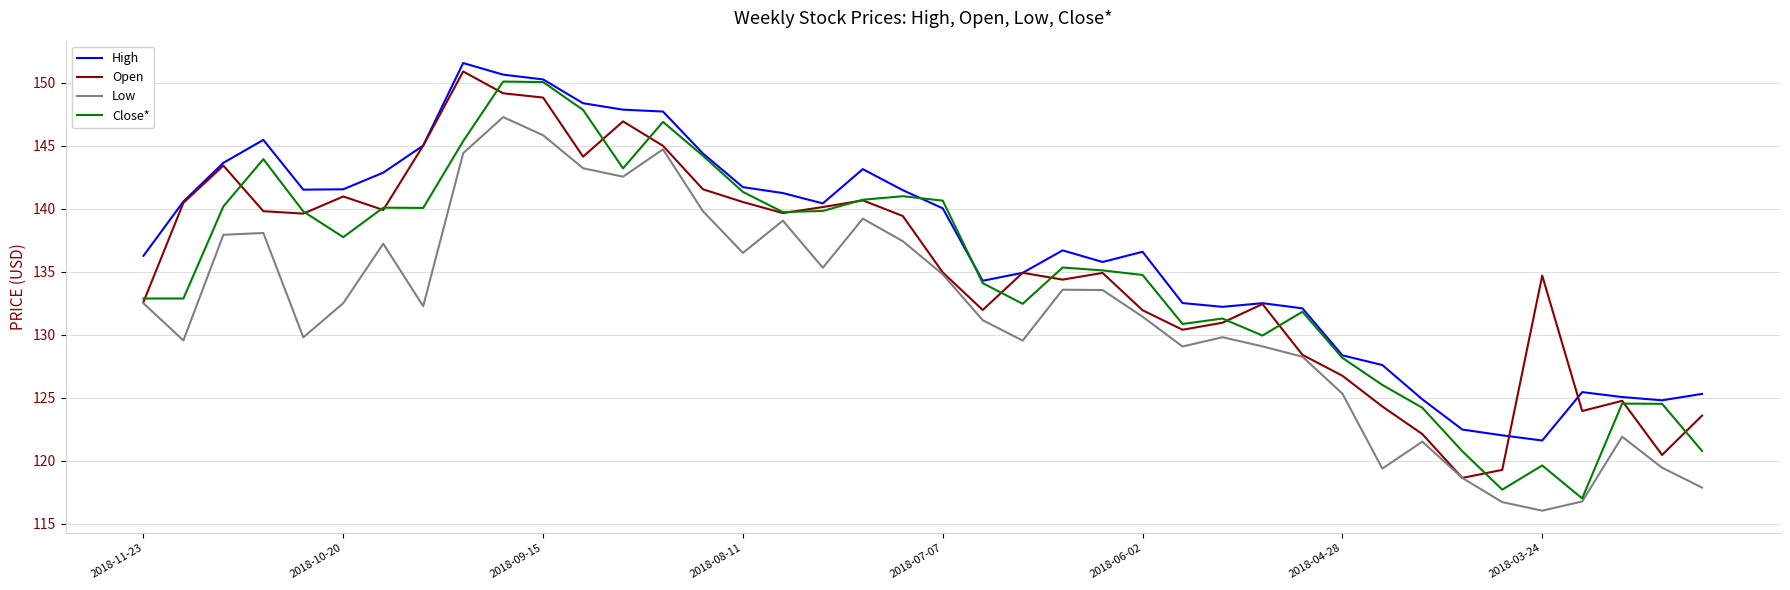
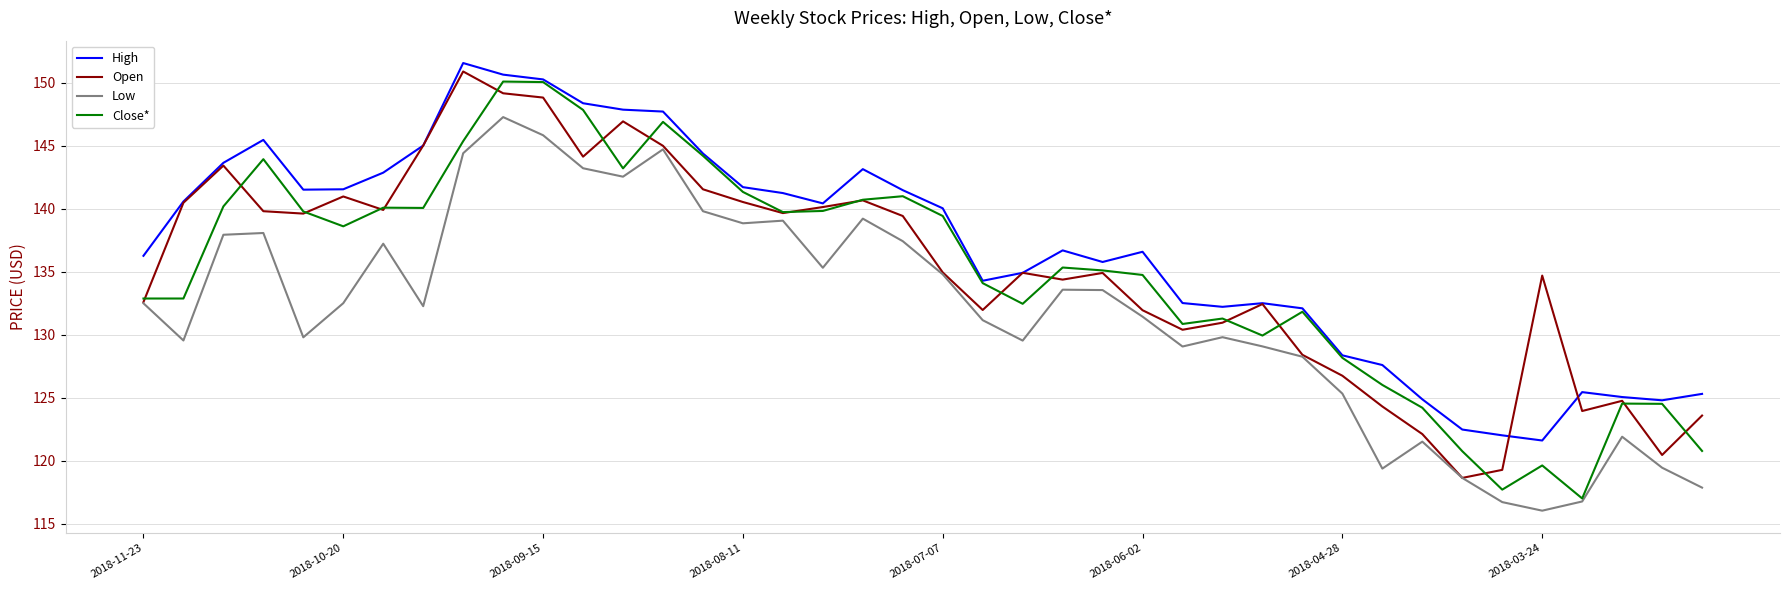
  {
    "High": {
      "2018-11-23": 136.3,
      "2018-10-20": 141.5,
      "2018-09-15": 150.3,
      "2018-08-11": 141.7,
      "2018-07-07": 140.0,
      "2018-06-02": 136.6,
      "2018-04-28": 128.4,
      "2018-03-24": 121.6
    },
    "Open": {
      "2018-10-20": 141.0,
      "2018-09-15": 148.8,
      "2018-08-11": 140.5,
      "2018-06-02": 131.9,
      "2018-04-28": 126.7,
      "2018-03-24": 134.7
    },
    "Low": {
      "2018-10-20": 132.5,
      "2018-09-15": 145.8,
-     "2018-08-11": 136.5,
+     "2018-08-11": 138.8,
      "2018-06-02": 131.4,
      "2018-04-28": 125.3,
      "2018-03-24": 116.0
    },
    "Close*": {
      "2018-11-23": 132.9,
-     "2018-10-20": 137.7,
+     "2018-10-20": 138.6,
      "2018-09-15": 150.1,
      "2018-08-11": 141.3,
-     "2018-07-07": 140.6,
+     "2018-07-07": 139.4,
      "2018-06-02": 134.7,
      "2018-04-28": 128.2,
      "2018-03-24": 119.6
    }
  }
